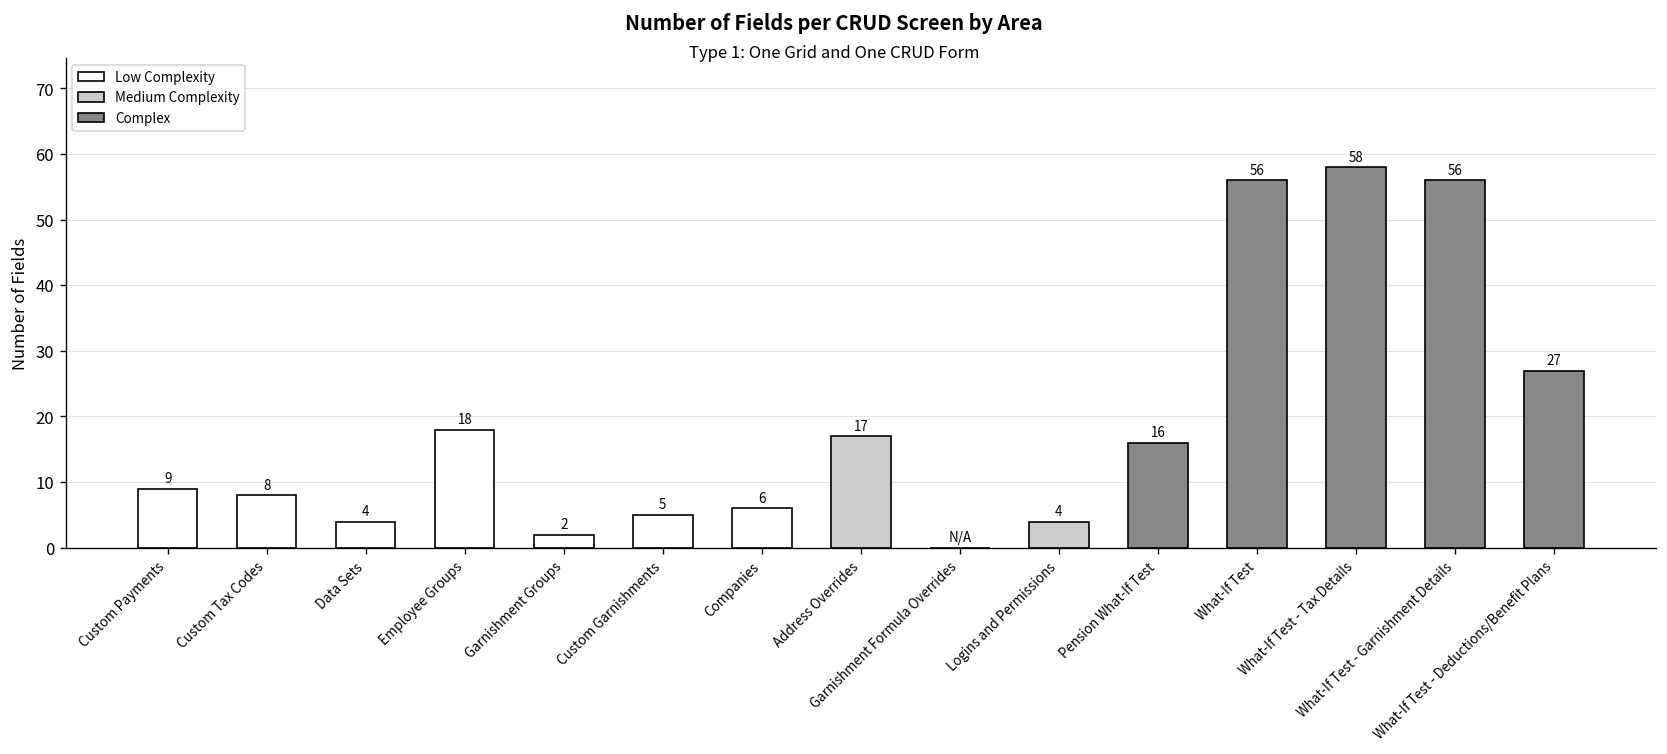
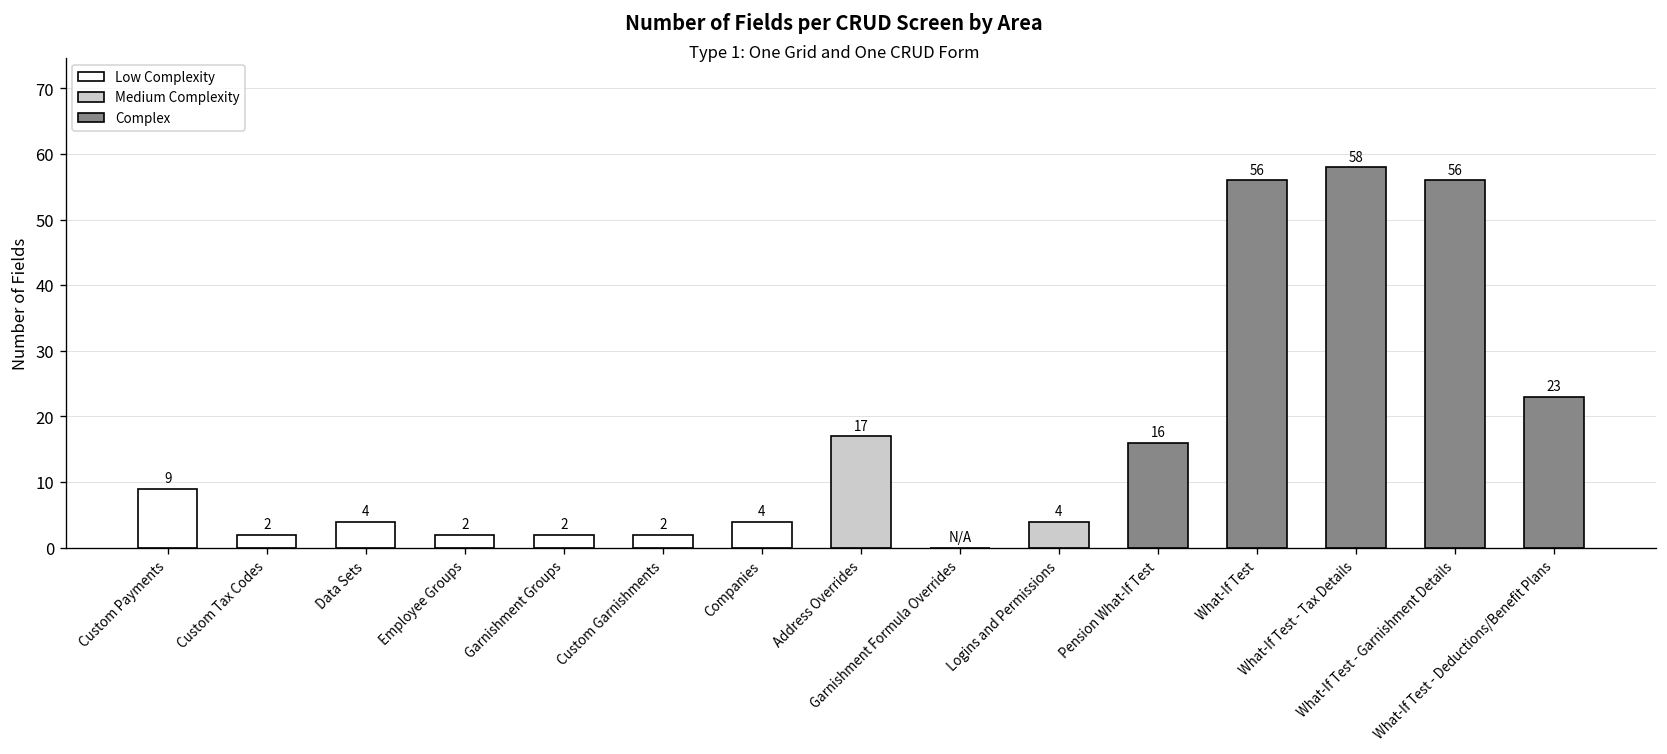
  {
    "Custom Payments": 9,
-   "Custom Tax Codes": 8,
+   "Custom Tax Codes": 2,
    "Data Sets": 4,
-   "Employee Groups": 18,
+   "Employee Groups": 2,
    "Garnishment Groups": 2,
-   "Custom Garnishments": 5,
-   "Companies": 6,
+   "Custom Garnishments": 2,
+   "Companies": 4,
    "Address Overrides": 17,
    "Logins and Permissions": 4,
    "Pension What-If Test": 16,
    "What-If Test": 56,
    "What-If Test - Tax Details": 58,
    "What-If Test - Garnishment Details": 56,
-   "What-If Test - Deductions/Benefit Plans": 27
+   "What-If Test - Deductions/Benefit Plans": 23
  }
